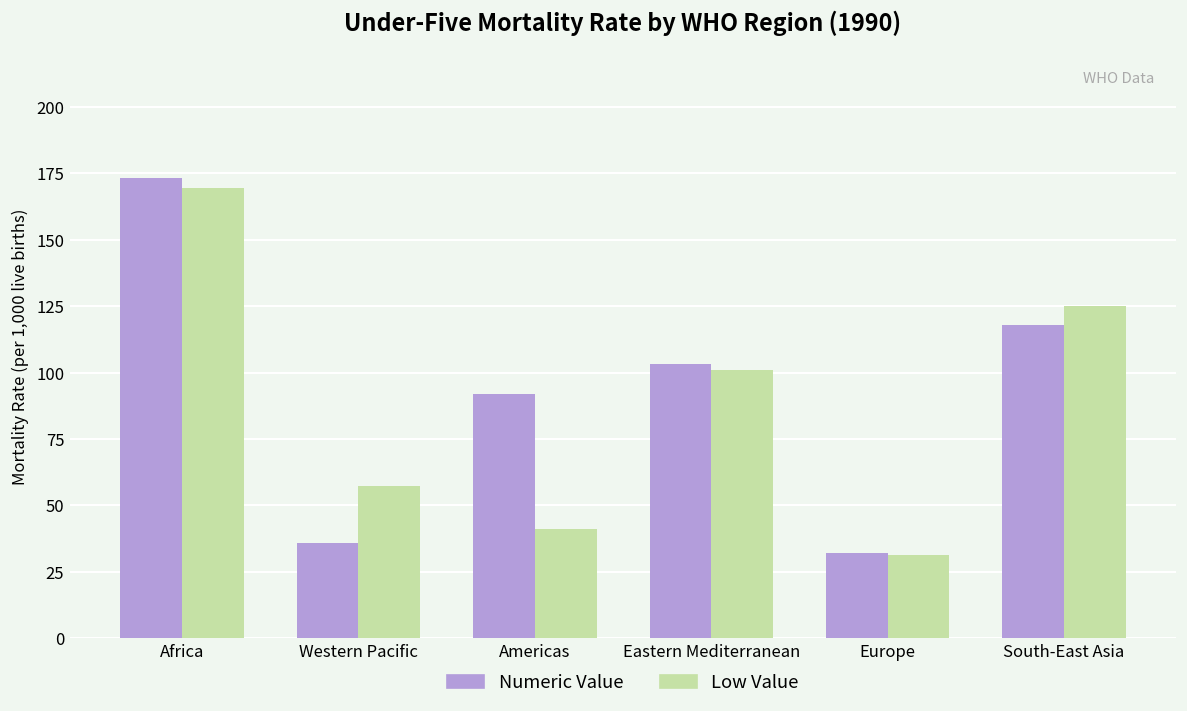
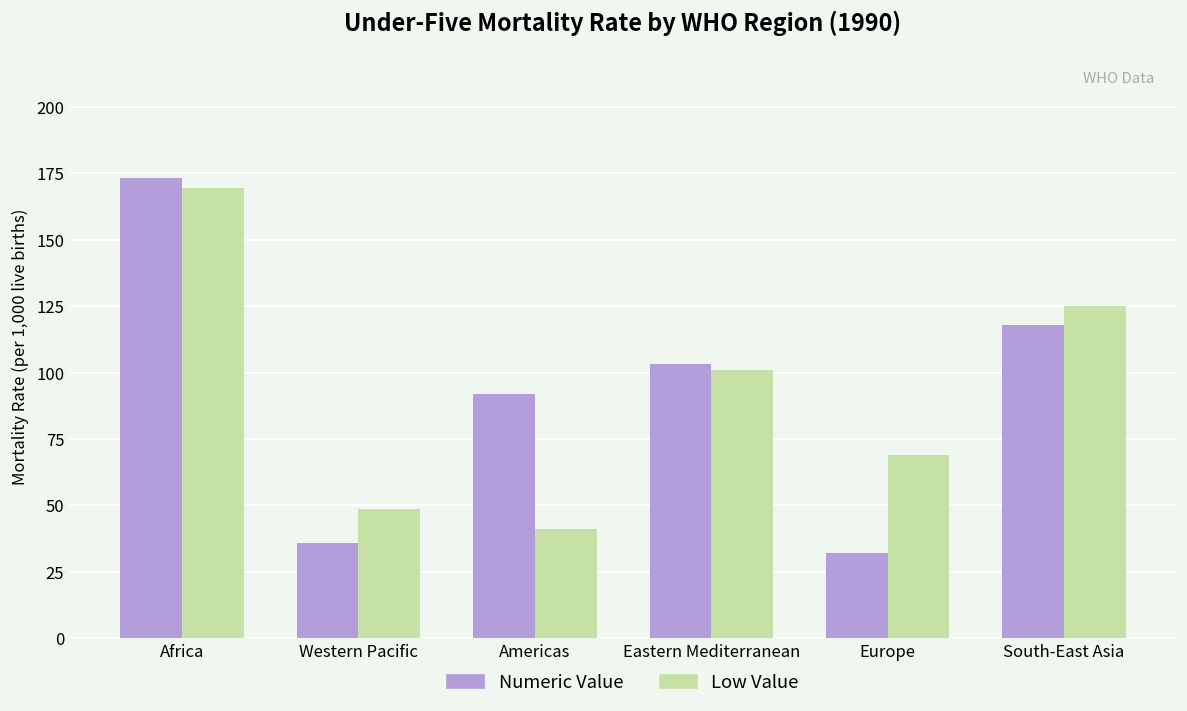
  {
    "Numeric Value": {
      "Africa": 173,
      "Western Pacific": 36,
      "Americas": 92,
      "Eastern Mediterranean": 103,
      "Europe": 32,
      "South-East Asia": 118
    },
    "Low Value": {
      "Africa": 170,
-     "Western Pacific": 57,
+     "Western Pacific": 49,
      "Americas": 41,
      "Eastern Mediterranean": 101,
-     "Europe": 31,
+     "Europe": 69,
      "South-East Asia": 125
    }
  }
